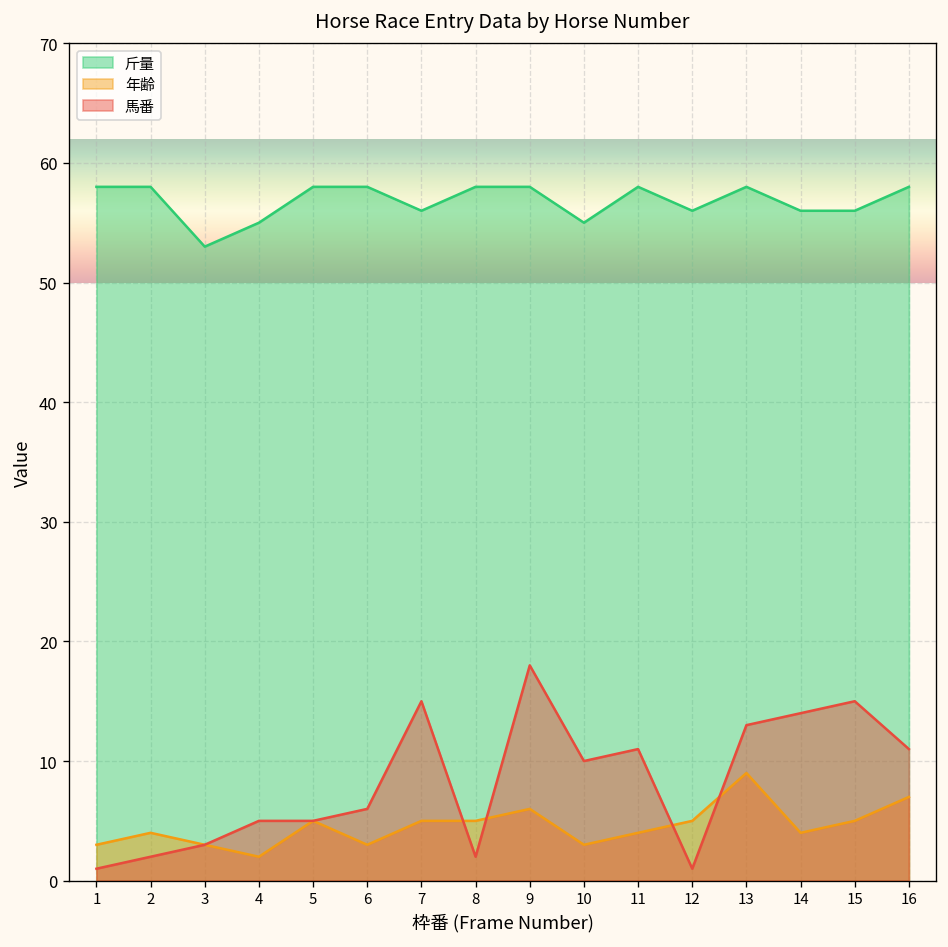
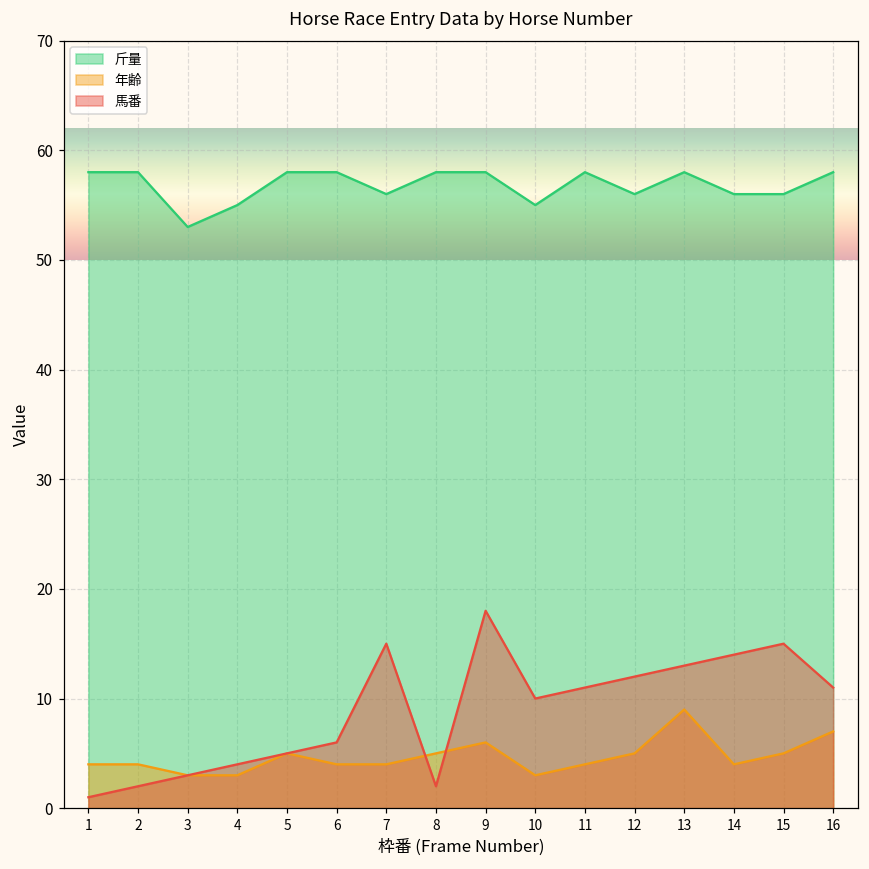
  {
    "斤量": {
      "1": 58,
      "2": 58,
      "3": 53,
      "4": 55,
      "5": 58,
      "6": 58,
      "7": 56,
      "8": 58,
      "9": 58,
      "10": 55,
      "11": 58,
      "12": 56,
      "13": 58,
      "14": 56,
      "15": 56,
      "16": 58
    },
    "年齢": {
-     "1": 3,
+     "1": 4,
      "2": 4,
-     "4": 2,
-     "6": 3,
-     "7": 5,
+     "4": 3,
+     "6": 4,
+     "7": 4,
      "8": 5,
      "9": 6,
      "10": 3,
      "11": 4,
      "12": 5,
      "13": 9,
      "14": 4,
      "15": 5,
      "16": 7
    },
    "馬番": {
      "1": 1,
      "2": 2,
-     "4": 5,
+     "4": 4,
      "6": 6,
      "7": 15,
      "8": 2,
      "9": 18,
      "10": 10,
      "11": 11,
-     "12": 1,
+     "12": 12,
      "13": 13,
      "14": 14,
      "15": 15,
      "16": 11
    }
  }
